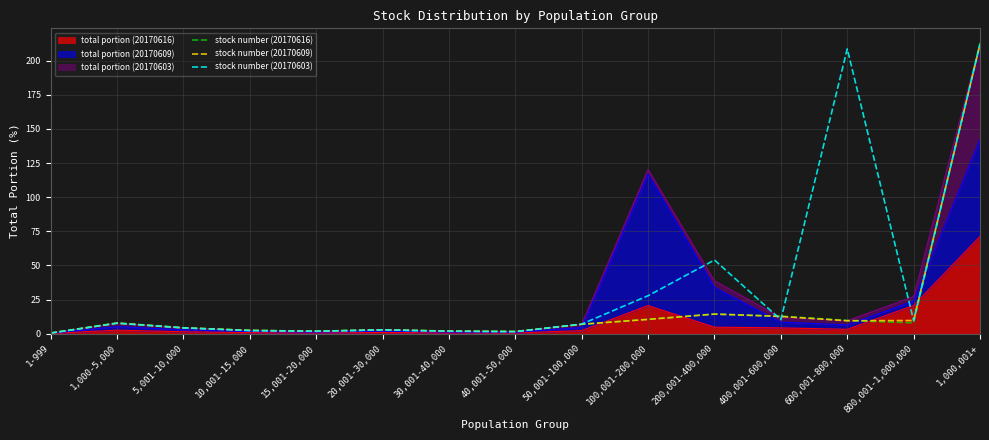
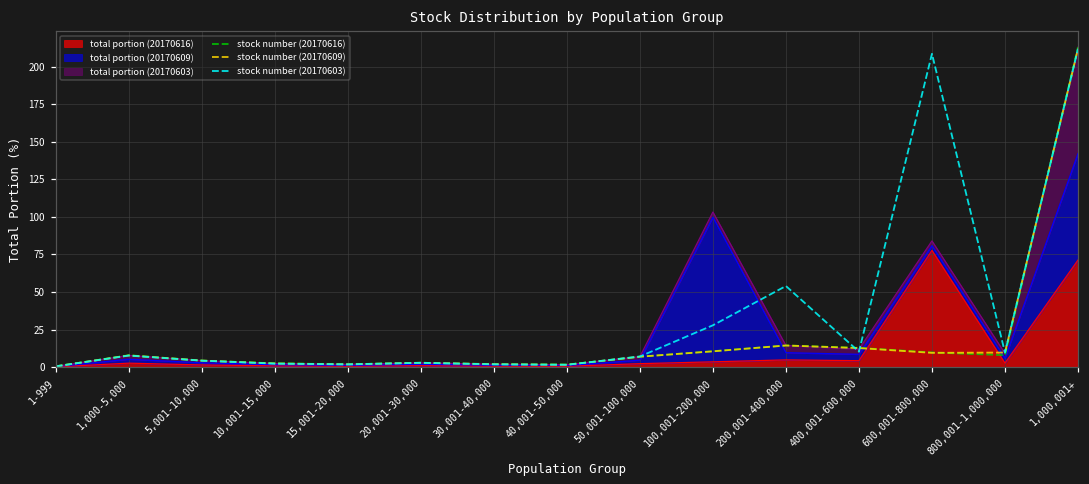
  {
    "total portion (20170616)": {
      "1,000-5,000": 3,
      "50,001-100,000": 2,
-     "100,001-200,000": 21,
+     "100,001-200,000": 4,
      "200,001-400,000": 5,
      "400,001-600,000": 4,
-     "600,001-800,000": 3,
-     "800,001-1,000,000": 21,
+     "600,001-800,000": 78,
+     "800,001-1,000,000": 3,
      "1,000,001+": 71
    },
    "total portion (20170609)": {
      "1,000-5,000": 3,
      "50,001-100,000": 2,
      "100,001-200,000": 96,
-     "200,001-400,000": 29,
+     "200,001-400,000": 5,
      "600,001-800,000": 3,
      "800,001-1,000,000": 3,
      "1,000,001+": 71
    },
    "total portion (20170603)": {
      "100,001-200,000": 3
    },
    "stock number (20170603)": {
      "100,001-200,000": 28,
      "200,001-400,000": 54,
      "600,001-800,000": 209
    }
  }
